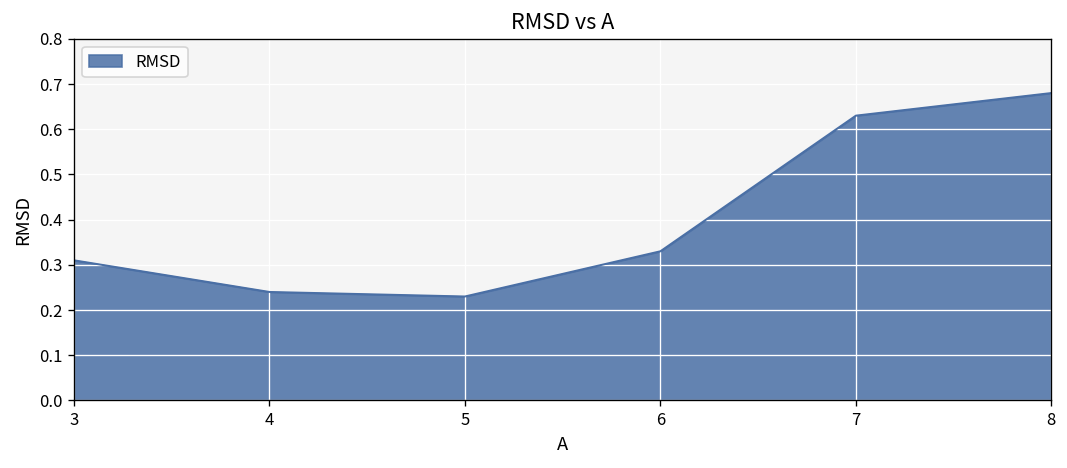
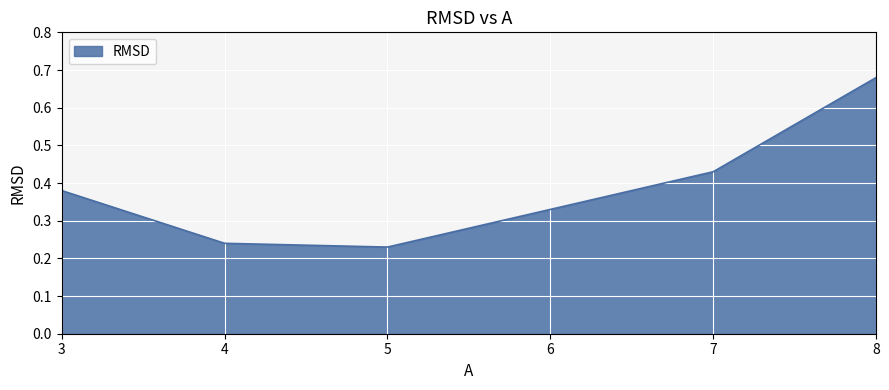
  {
-   "3": 0.31,
+   "3": 0.38,
    "4": 0.24,
    "5": 0.23,
    "6": 0.33,
-   "7": 0.63,
+   "7": 0.43,
    "8": 0.68
  }
